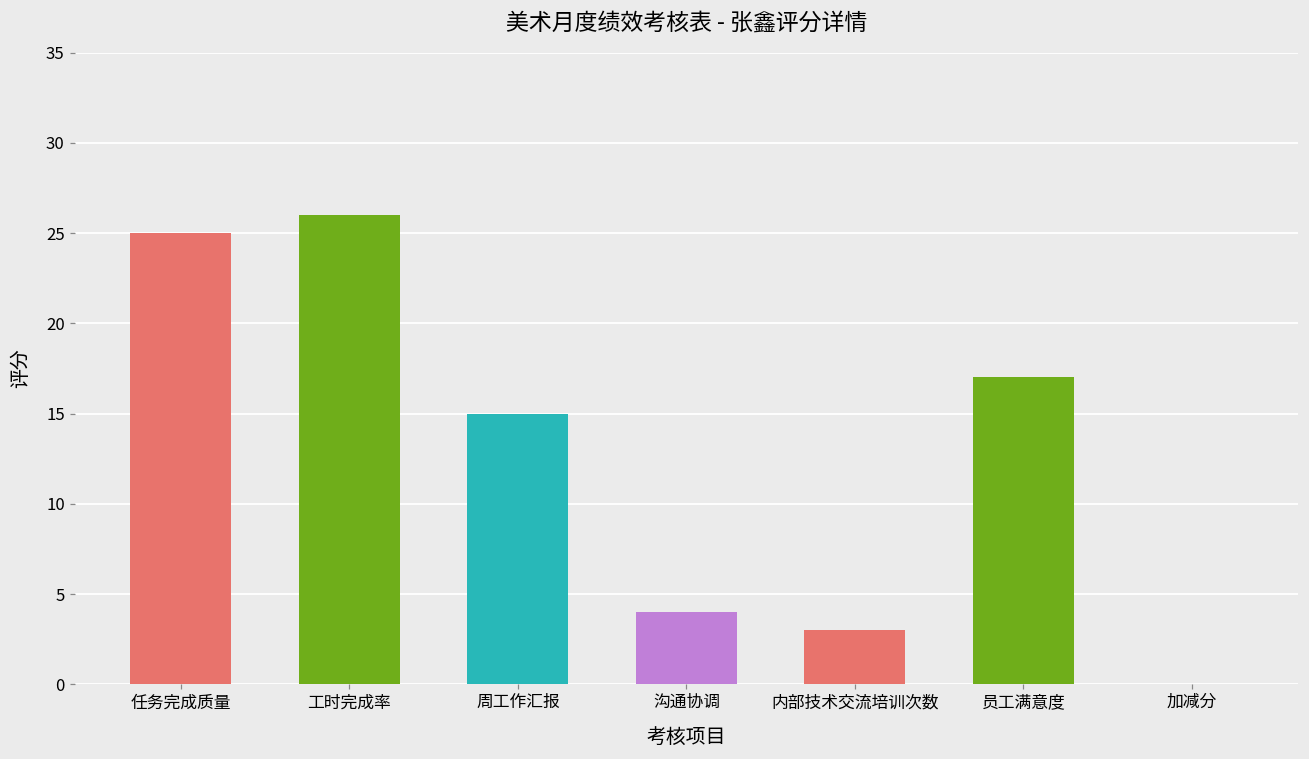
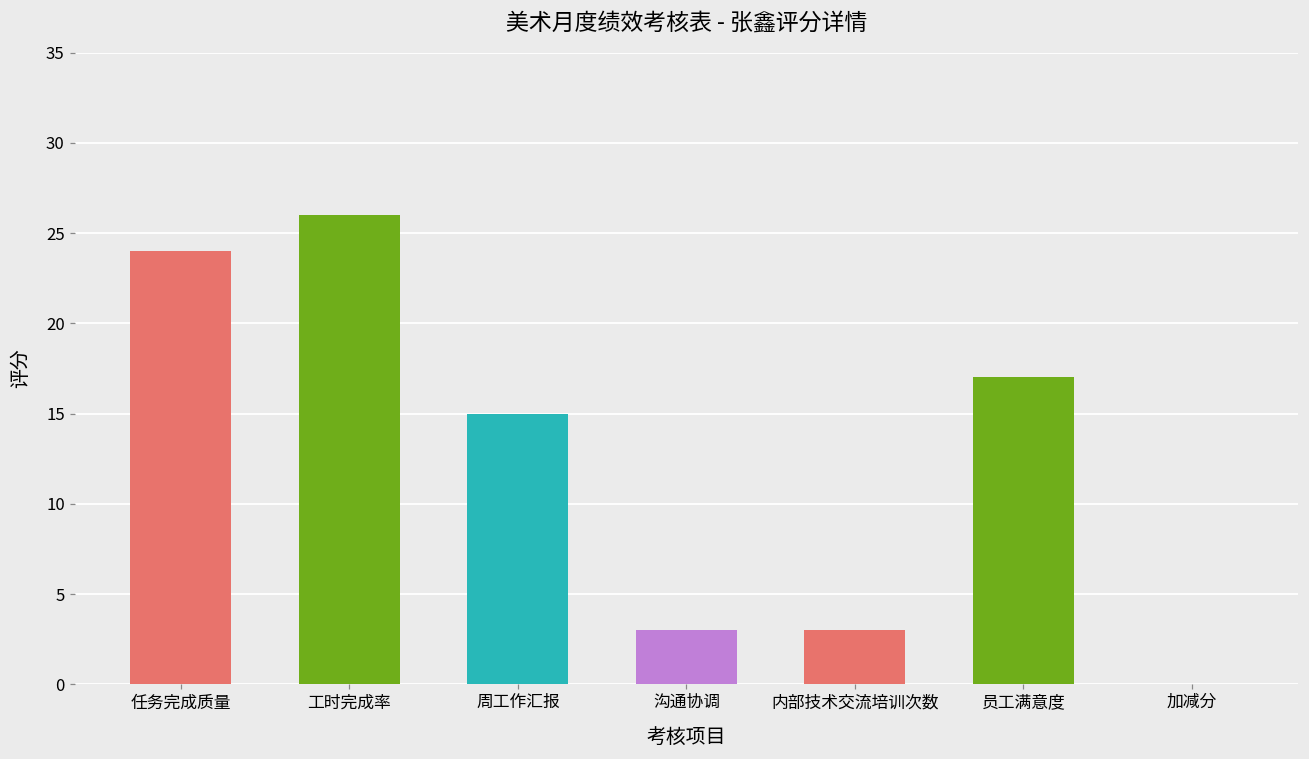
  {
-   "任务完成质量": 25,
+   "任务完成质量": 24,
    "工时完成率": 26,
    "周工作汇报": 15,
-   "沟通协调": 4,
+   "沟通协调": 3,
    "内部技术交流培训次数": 3,
    "员工满意度": 17,
    "加减分": 0
  }
